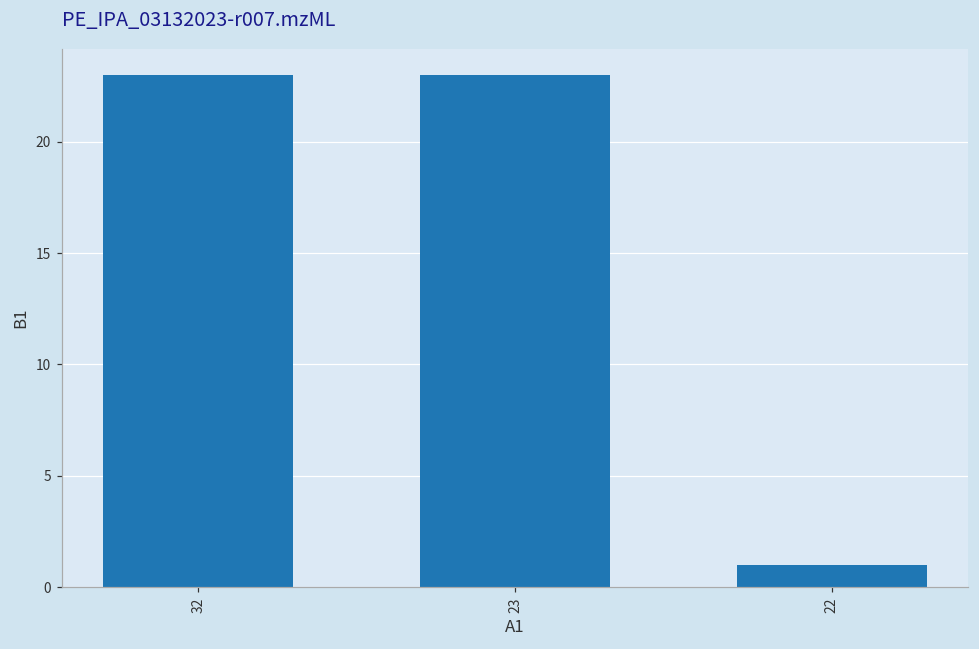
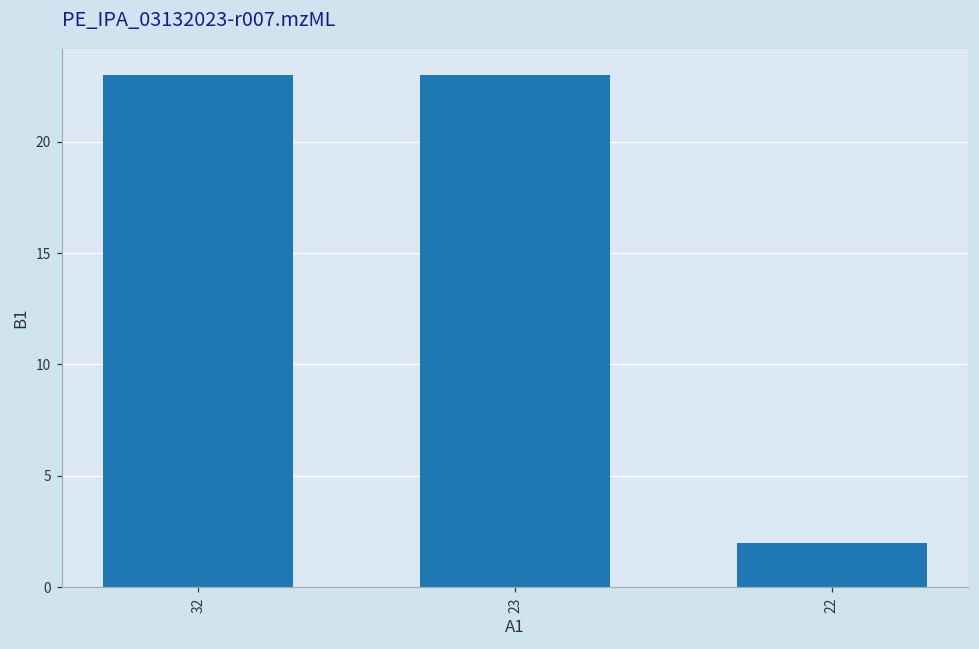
  {
    "32": 23,
    "23": 23,
-   "22": 1
+   "22": 2
  }
